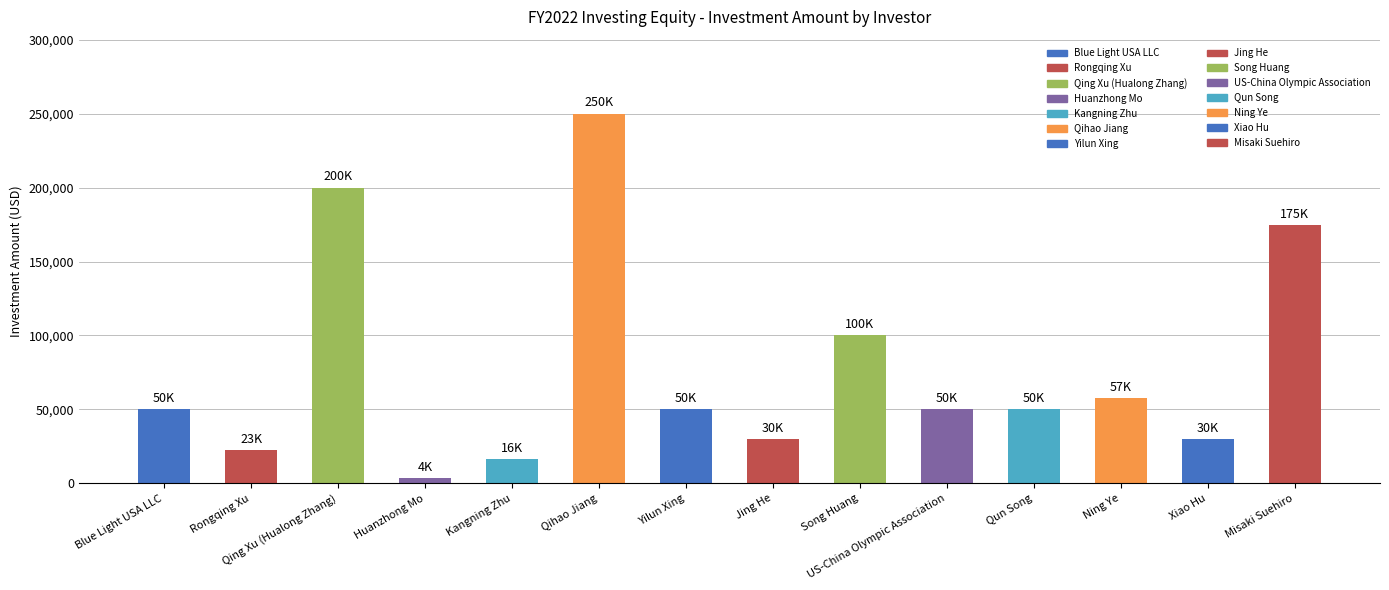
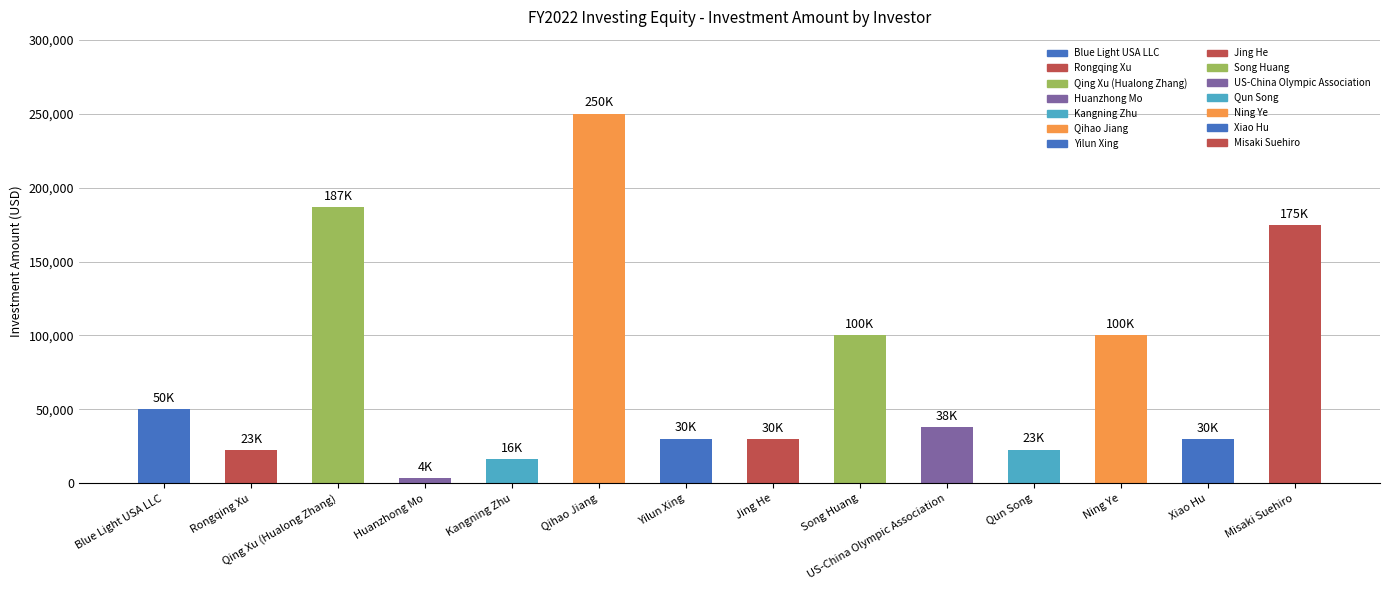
  {
    "Blue Light USA LLC": "50K",
    "Rongqing Xu": "23K",
-   "Qing Xu (Hualong Zhang)": "200K",
+   "Qing Xu (Hualong Zhang)": "187K",
    "Huanzhong Mo": "4K",
    "Kangning Zhu": "16K",
    "Qihao Jiang": "250K",
-   "Yilun Xing": "50K",
+   "Yilun Xing": "30K",
    "Jing He": "30K",
    "Song Huang": "100K",
-   "US-China Olympic Association": "50K",
-   "Qun Song": "50K",
-   "Ning Ye": "57K",
+   "US-China Olympic Association": "38K",
+   "Qun Song": "23K",
+   "Ning Ye": "100K",
    "Xiao Hu": "30K",
    "Misaki Suehiro": "175K"
  }
